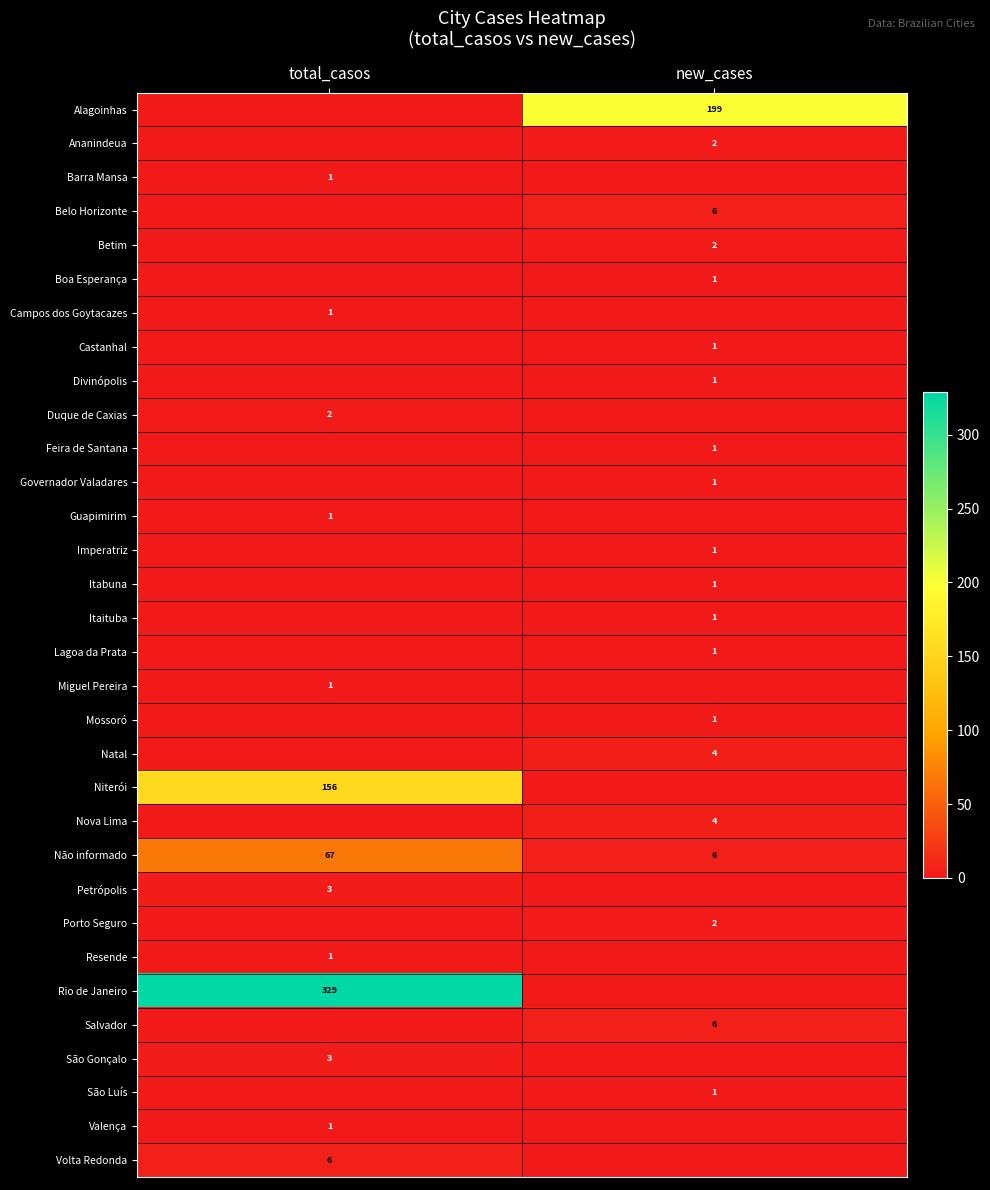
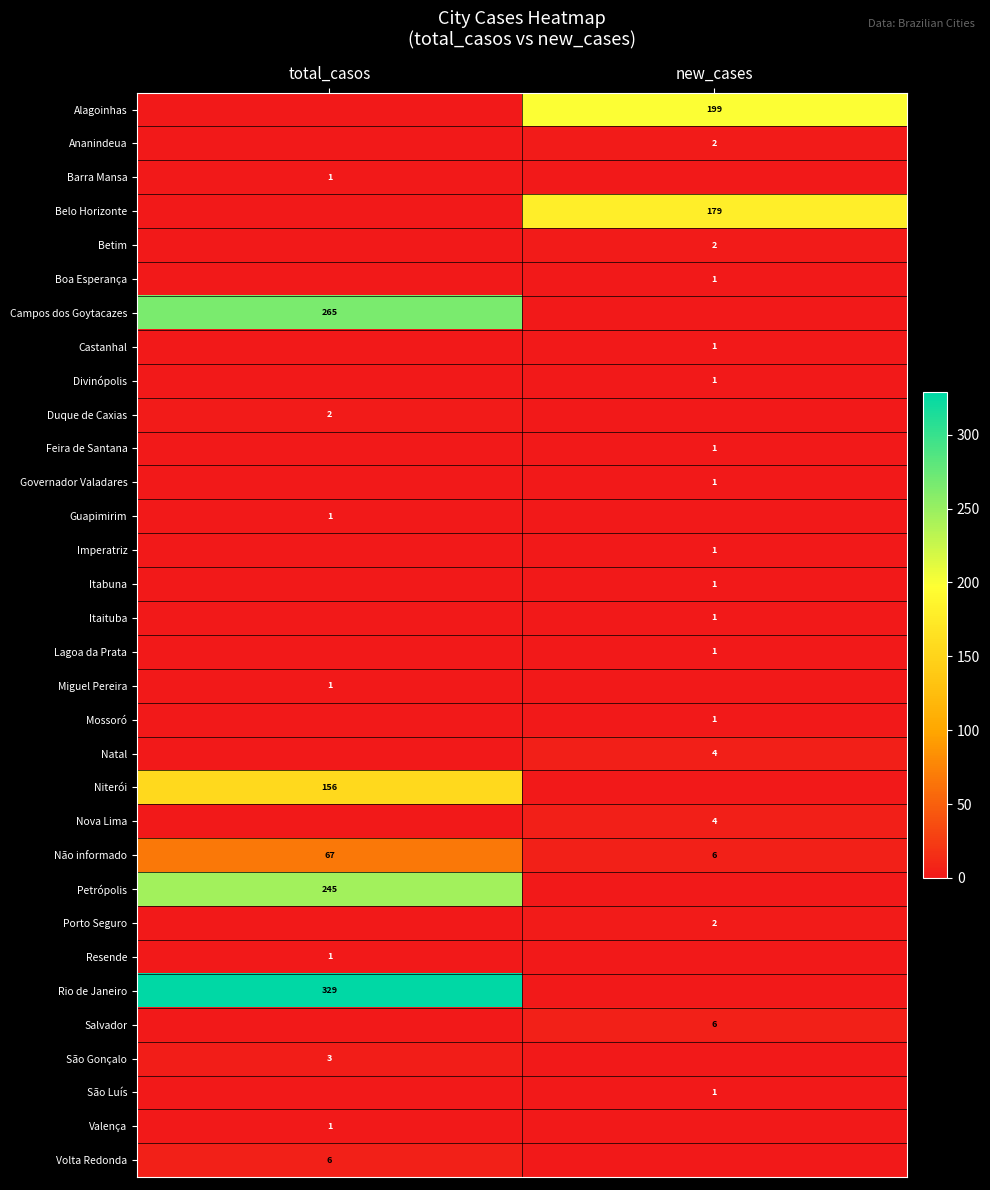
  {
    "Alagoinhas": {
      "new_cases": 199
    },
    "Ananindeua": {
      "new_cases": 2
    },
    "Barra Mansa": {
      "total_casos": 1
    },
    "Belo Horizonte": {
-     "new_cases": 6
+     "new_cases": 179
    },
    "Betim": {
      "new_cases": 2
    },
    "Boa Esperança": {
      "new_cases": 1
    },
    "Campos dos Goytacazes": {
-     "total_casos": 1
+     "total_casos": 265
    },
    "Castanhal": {
      "new_cases": 1
    },
    "Divinópolis": {
      "new_cases": 1
    },
    "Duque de Caxias": {
      "total_casos": 2
    },
    "Feira de Santana": {
      "new_cases": 1
    },
    "Governador Valadares": {
      "new_cases": 1
    },
    "Guapimirim": {
      "total_casos": 1
    },
    "Imperatriz": {
      "new_cases": 1
    },
    "Itabuna": {
      "new_cases": 1
    },
    "Itaituba": {
      "new_cases": 1
    },
    "Lagoa da Prata": {
      "new_cases": 1
    },
    "Miguel Pereira": {
      "total_casos": 1
    },
    "Mossoró": {
      "new_cases": 1
    },
    "Natal": {
      "new_cases": 4
    },
    "Niterói": {
      "total_casos": 156
    },
    "Nova Lima": {
      "new_cases": 4
    },
    "Não informado": {
      "total_casos": 67,
      "new_cases": 6
    },
    "Petrópolis": {
-     "total_casos": 3
+     "total_casos": 245
    },
    "Porto Seguro": {
      "new_cases": 2
    },
    "Resende": {
      "total_casos": 1
    },
    "Rio de Janeiro": {
      "total_casos": 329
    },
    "Salvador": {
      "new_cases": 6
    },
    "São Gonçalo": {
      "total_casos": 3
    },
    "São Luís": {
      "new_cases": 1
    },
    "Valença": {
      "total_casos": 1
    },
    "Volta Redonda": {
      "total_casos": 6
    }
  }
